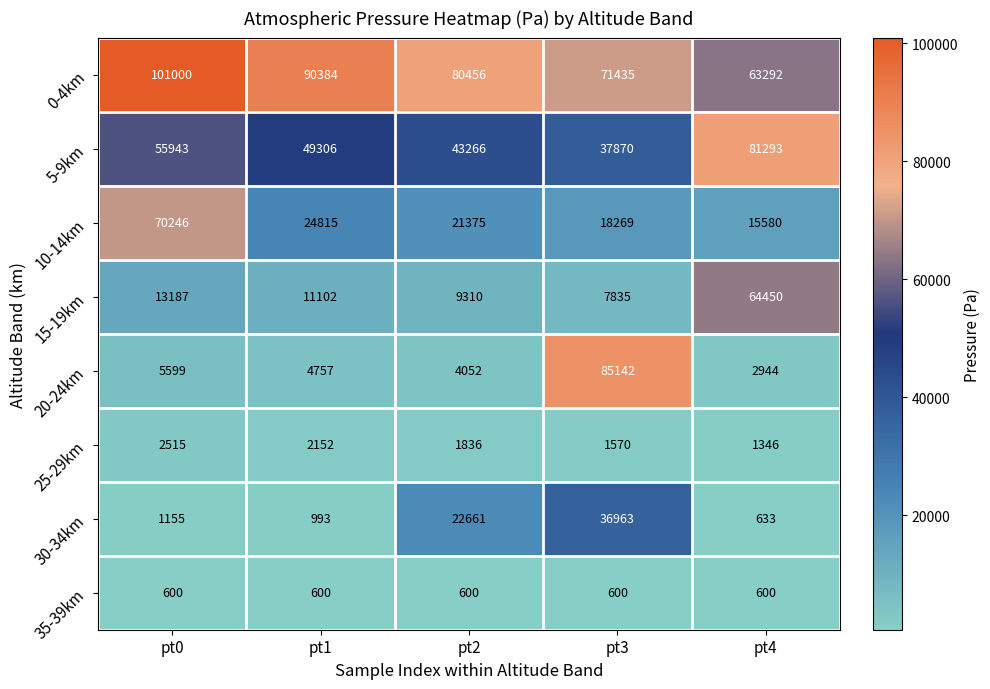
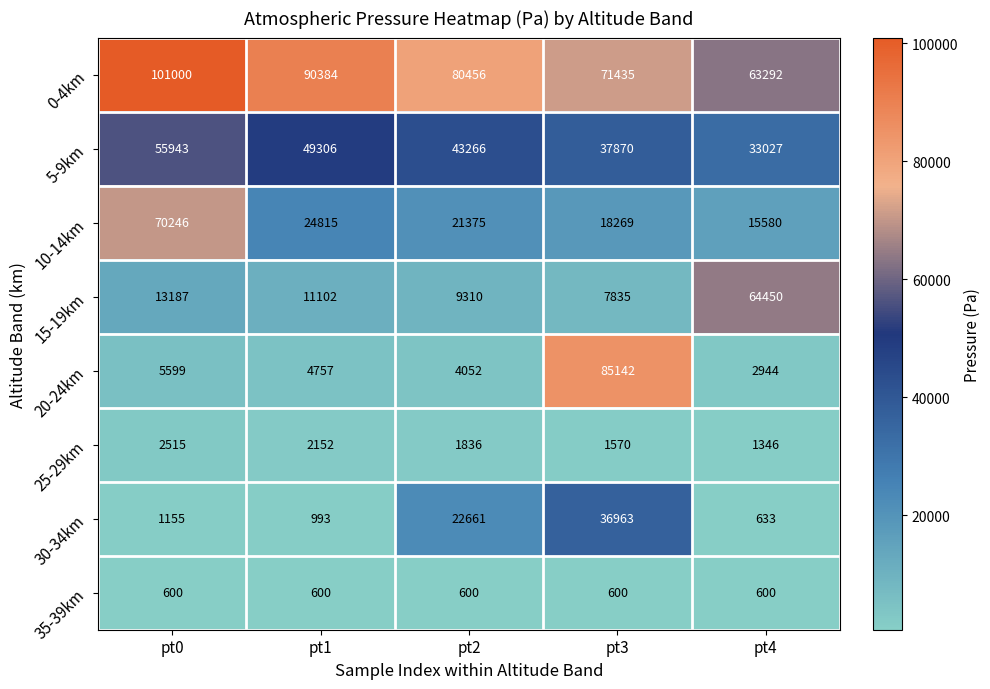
  {
    "0-4km": {
      "pt0": 101000,
      "pt1": 90384,
      "pt2": 80456,
      "pt3": 71435,
      "pt4": 63292
    },
    "5-9km": {
      "pt0": 55943,
      "pt1": 49306,
      "pt2": 43266,
      "pt3": 37870,
-     "pt4": 81293
+     "pt4": 33027
    },
    "10-14km": {
      "pt0": 70246,
      "pt1": 24815,
      "pt2": 21375,
      "pt3": 18269,
      "pt4": 15580
    },
    "15-19km": {
      "pt0": 13187,
      "pt1": 11102,
      "pt2": 9310,
      "pt3": 7835,
      "pt4": 64450
    },
    "20-24km": {
      "pt0": 5599,
      "pt1": 4757,
      "pt2": 4052,
      "pt3": 85142,
      "pt4": 2944
    },
    "25-29km": {
      "pt0": 2515,
      "pt1": 2152,
      "pt2": 1836,
      "pt3": 1570,
      "pt4": 1346
    },
    "30-34km": {
      "pt0": 1155,
      "pt1": 993,
      "pt2": 22661,
      "pt3": 36963,
      "pt4": 633
    },
    "35-39km": {
      "pt0": 600,
      "pt1": 600,
      "pt2": 600,
      "pt3": 600,
      "pt4": 600
    }
  }
